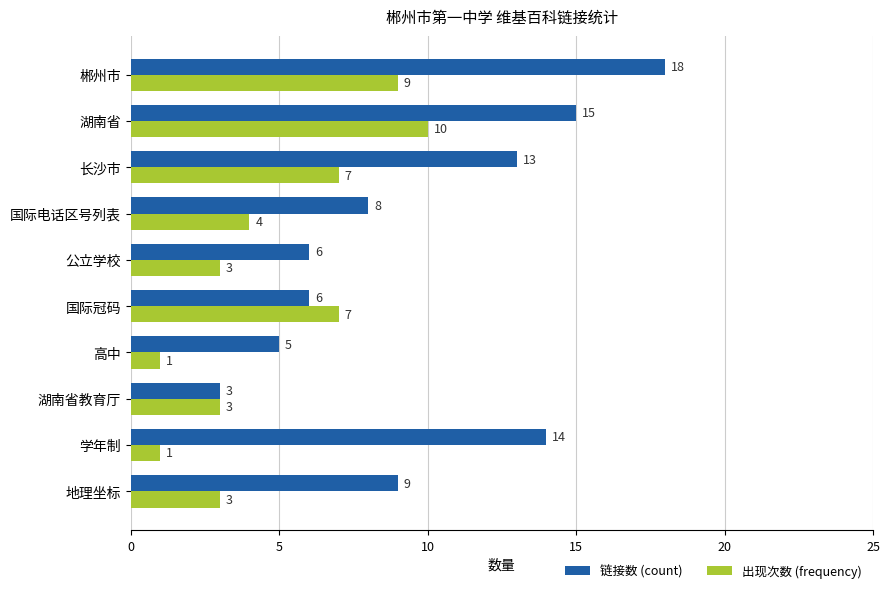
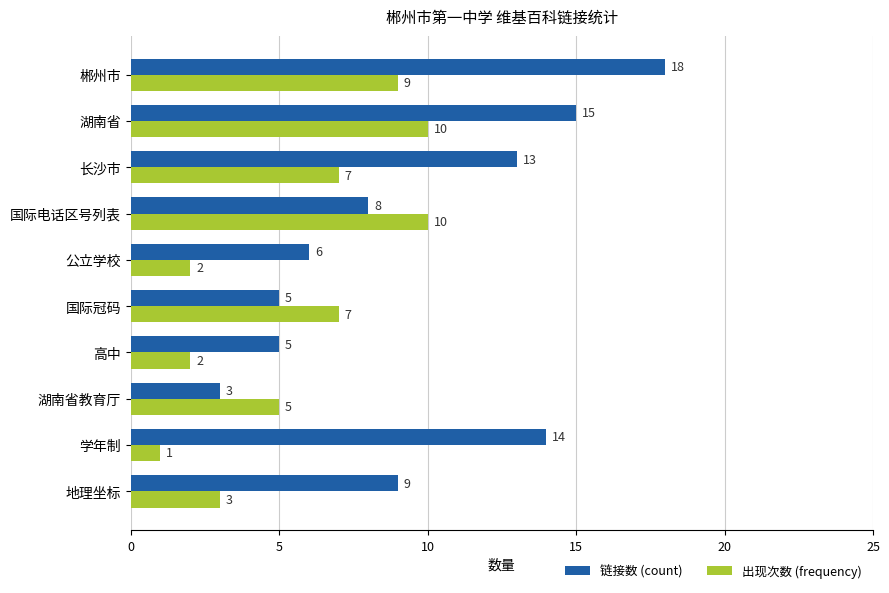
  {
    "链接数 (count)": {
      "郴州市": 18,
      "湖南省": 15,
      "长沙市": 13,
      "国际电话区号列表": 8,
      "公立学校": 6,
-     "国际冠码": 6,
+     "国际冠码": 5,
      "高中": 5,
      "湖南省教育厅": 3,
      "学年制": 14,
      "地理坐标": 9
    },
    "出现次数 (frequency)": {
      "郴州市": 9,
      "湖南省": 10,
      "长沙市": 7,
-     "国际电话区号列表": 4,
-     "公立学校": 3,
+     "国际电话区号列表": 10,
+     "公立学校": 2,
      "国际冠码": 7,
-     "高中": 1,
-     "湖南省教育厅": 3,
+     "高中": 2,
+     "湖南省教育厅": 5,
      "学年制": 1,
      "地理坐标": 3
    }
  }
